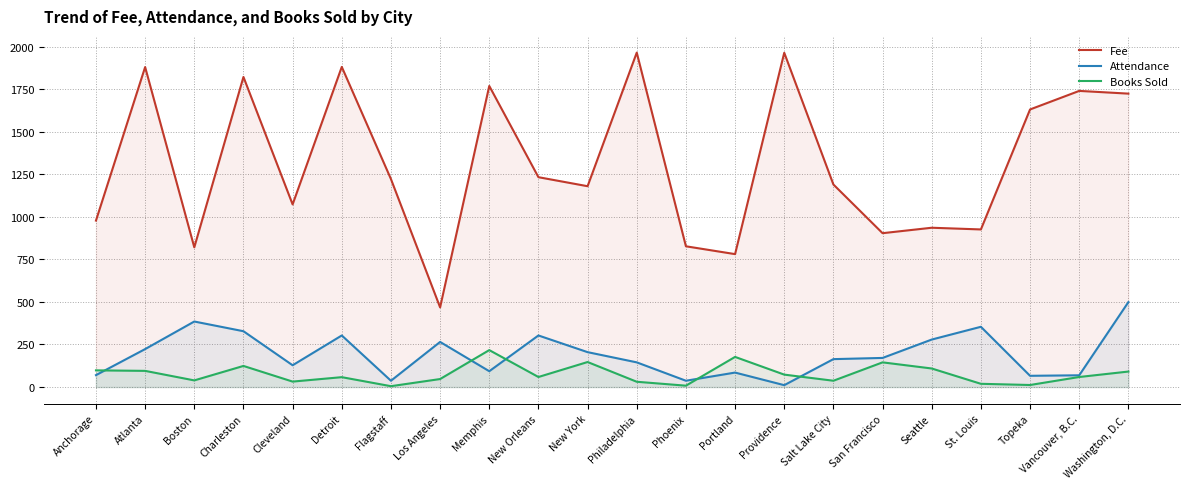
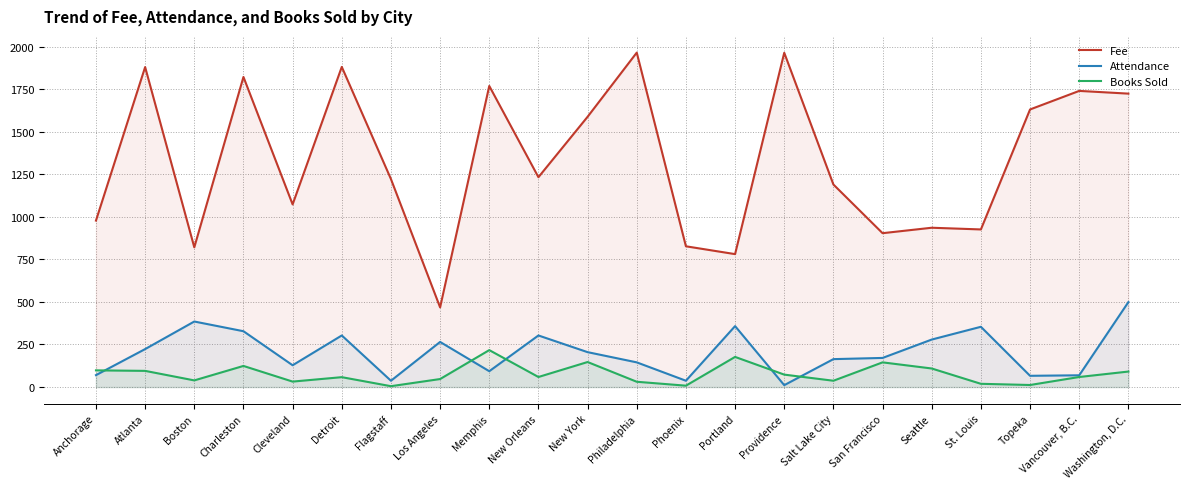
  {
    "Fee": {
      "Anchorage": 980,
      "Atlanta": 1880,
      "Boston": 820,
      "Charleston": 1820,
      "Cleveland": 1070,
      "Detroit": 1880,
      "Flagstaff": 1220,
      "Los Angeles": 470,
      "Memphis": 1770,
      "New Orleans": 1230,
-     "New York": 1180,
+     "New York": 1590,
      "Philadelphia": 1970,
      "Phoenix": 830,
      "Portland": 780,
      "Providence": 1960,
      "Salt Lake City": 1190,
      "San Francisco": 900,
      "Seattle": 940,
      "St. Louis": 930,
      "Topeka": 1630,
      "Vancouver, B.C.": 1740,
      "Washington, D.C.": 1720
    },
    "Attendance": {
      "Anchorage": 70,
      "Atlanta": 220,
      "Boston": 390,
      "Charleston": 330,
      "Cleveland": 130,
      "Detroit": 300,
      "Flagstaff": 40,
      "Los Angeles": 270,
      "Memphis": 90,
      "New Orleans": 300,
      "New York": 210,
      "Philadelphia": 150,
      "Phoenix": 40,
-     "Portland": 90,
+     "Portland": 360,
      "Providence": 10,
      "Salt Lake City": 160,
      "San Francisco": 170,
      "Seattle": 280,
      "St. Louis": 350,
      "Topeka": 70,
      "Washington, D.C.": 500
    },
    "Books Sold": {
      "Anchorage": 100,
      "Atlanta": 100,
      "Boston": 40,
      "Charleston": 120,
      "Cleveland": 30,
      "Detroit": 60,
      "Flagstaff": 10,
      "Los Angeles": 50,
      "Memphis": 220,
      "New Orleans": 60,
      "New York": 150,
      "Philadelphia": 30,
      "Phoenix": 10,
      "Portland": 180,
      "Providence": 70,
      "Salt Lake City": 40,
      "San Francisco": 150,
      "Seattle": 110,
      "St. Louis": 20,
      "Topeka": 10,
      "Washington, D.C.": 90
    }
  }
